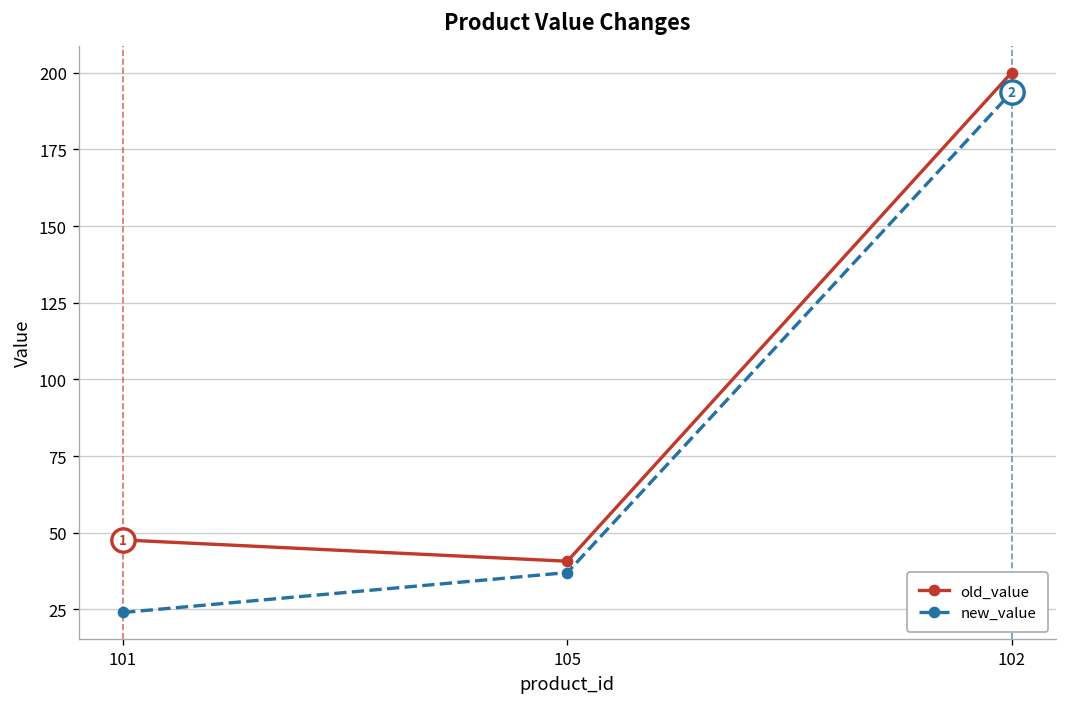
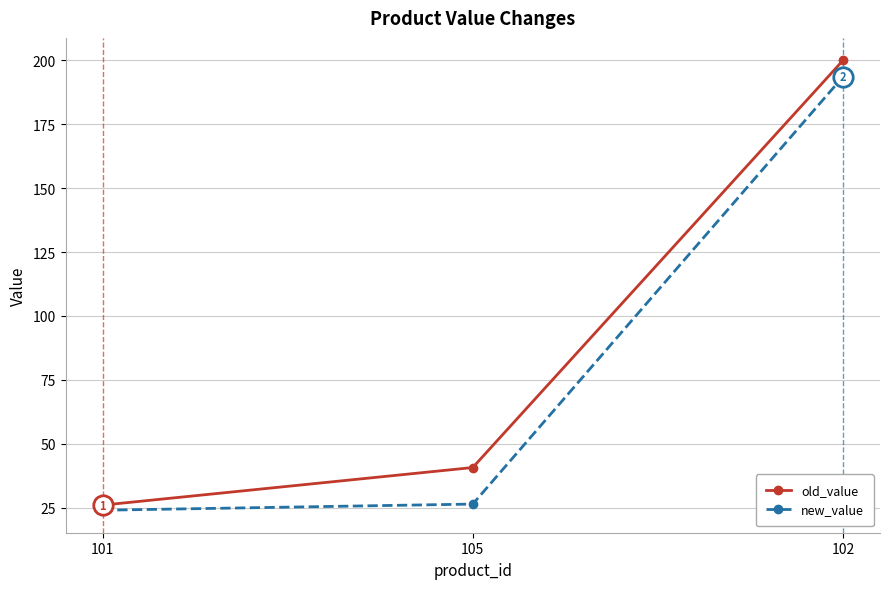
  {
    "old_value": {
-     "101": 48,
+     "101": 26,
      "105": 41,
      "102": 200
    },
    "new_value": {
-     "105": 37
+     "105": 26
    }
  }
